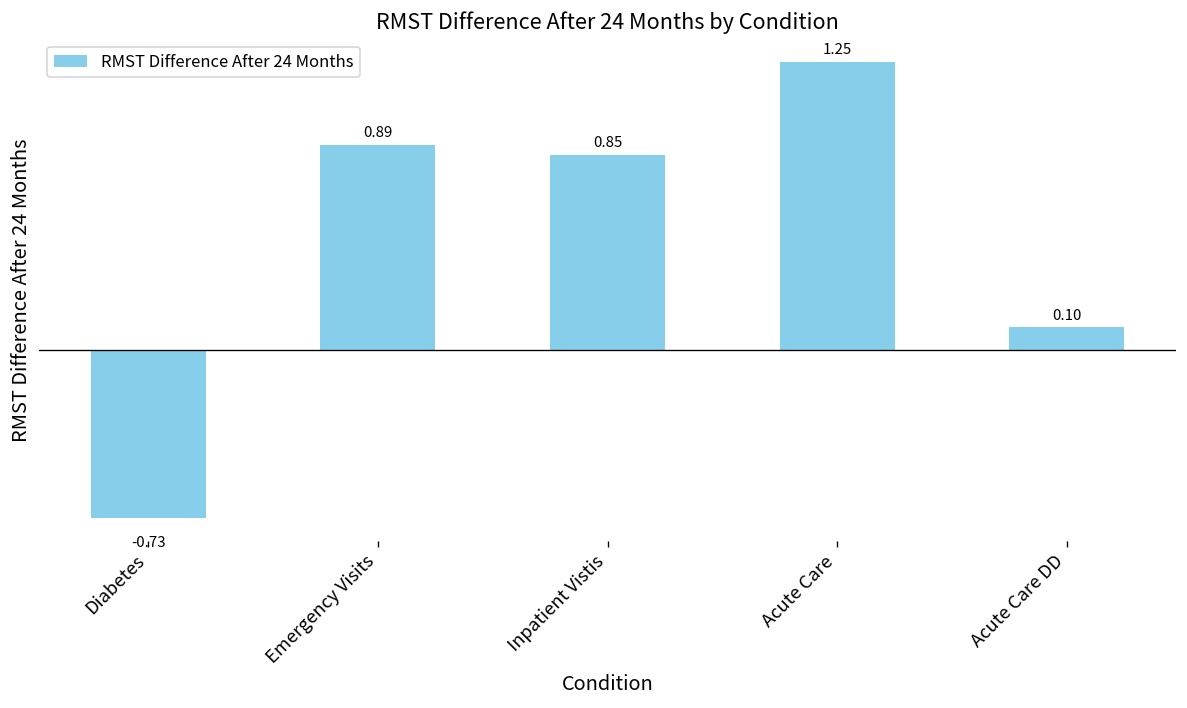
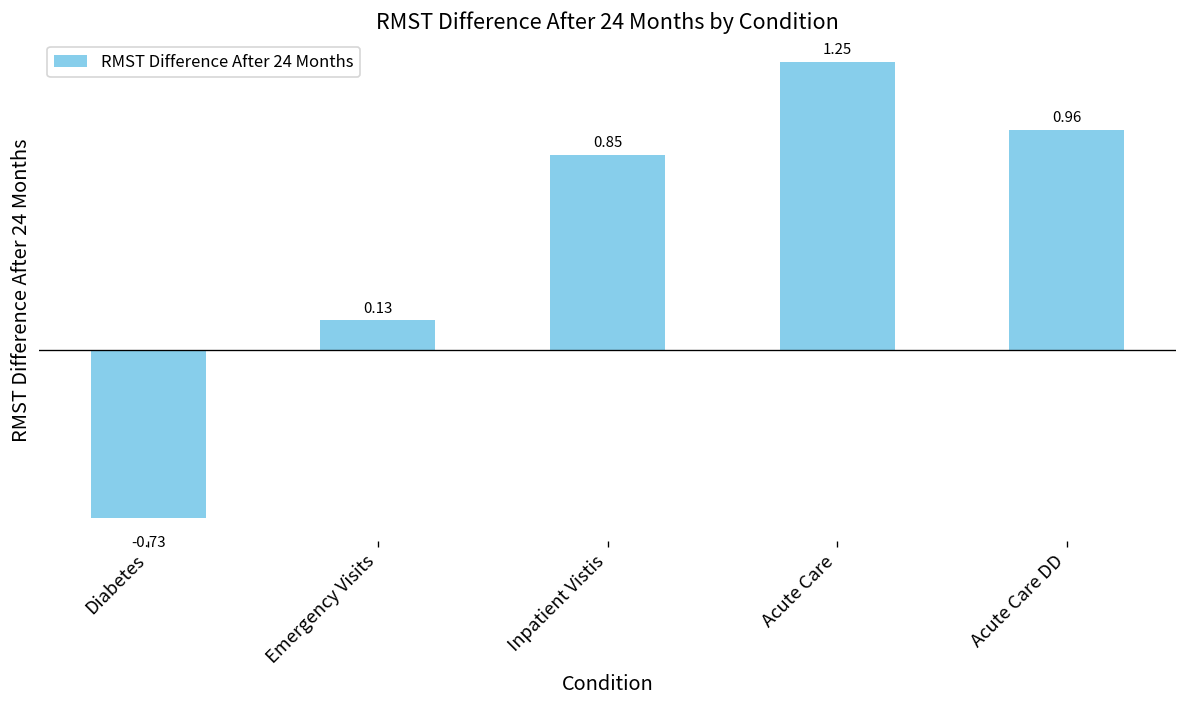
  {
    "Diabetes": -0.73,
-   "Emergency Visits": 0.89,
+   "Emergency Visits": 0.13,
    "Inpatient Vistis": 0.85,
    "Acute Care": 1.25,
-   "Acute Care DD": 0.10
+   "Acute Care DD": 0.96
  }
